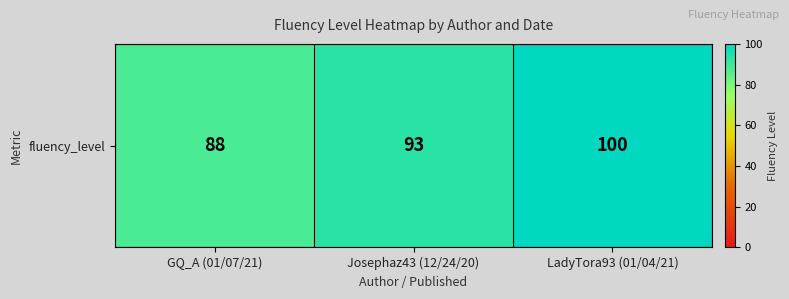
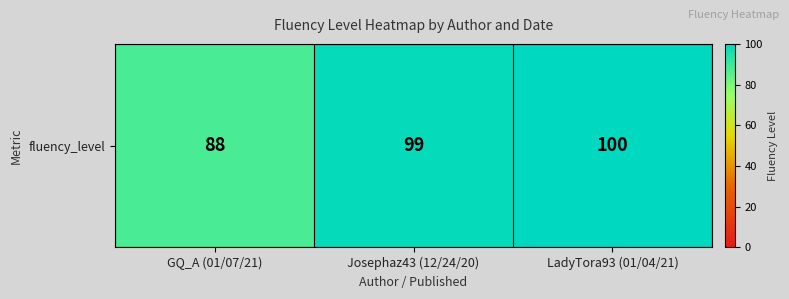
  {
    "fluency_level": {
      "GQ_A (01/07/21)": 88,
-     "Josephaz43 (12/24/20)": 93,
+     "Josephaz43 (12/24/20)": 99,
      "LadyTora93 (01/04/21)": 100
    }
  }
